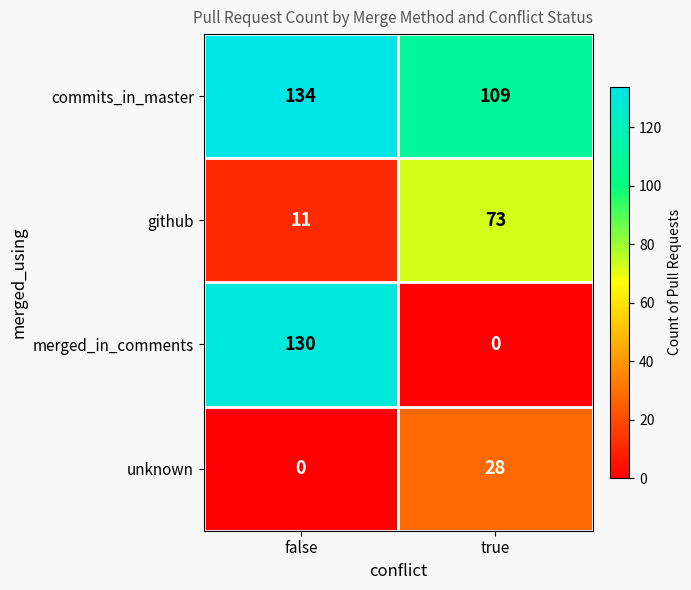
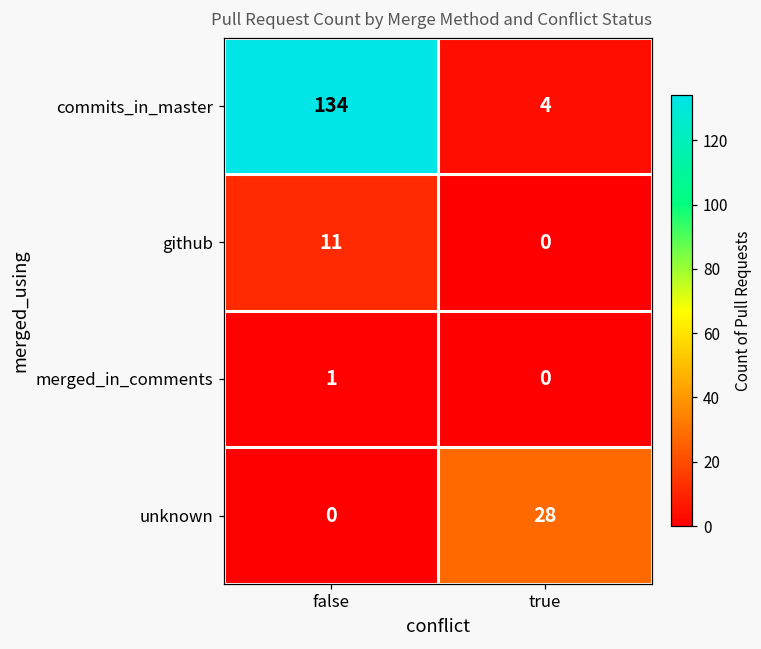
  {
    "commits_in_master": {
      "false": 134,
-     "true": 109
+     "true": 4
    },
    "github": {
      "false": 11,
-     "true": 73
+     "true": 0
    },
    "merged_in_comments": {
-     "false": 130,
+     "false": 1,
      "true": 0
    },
    "unknown": {
      "false": 0,
      "true": 28
    }
  }
